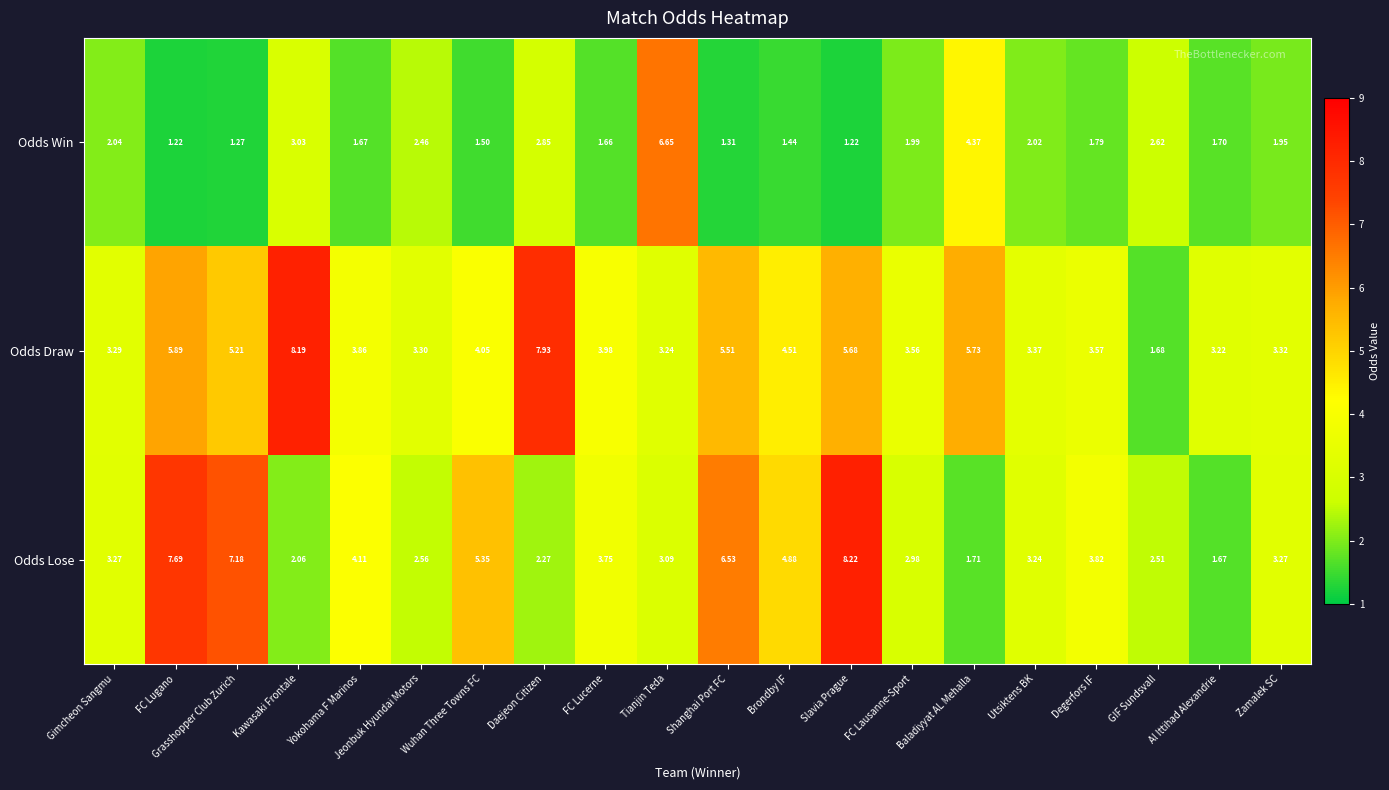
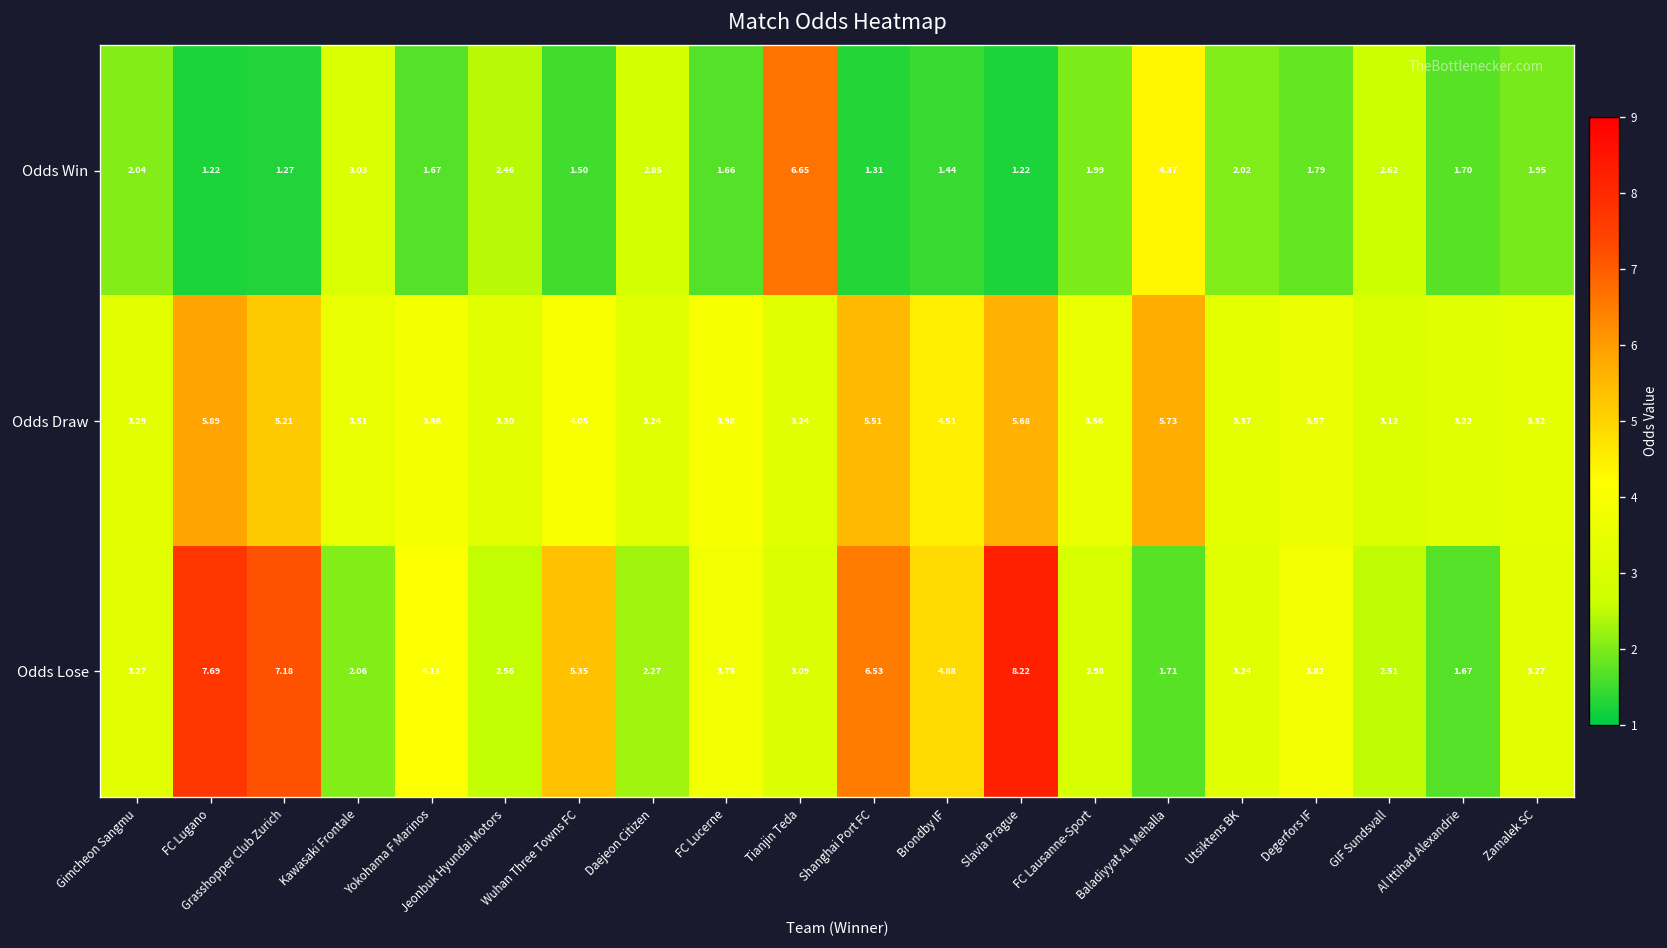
  {
    "Odds Win": {
      "Gimcheon Sangmu": 2.04,
      "FC Lugano": 1.22,
      "Grasshopper Club Zurich": 1.27,
      "Kawasaki Frontale": 3.03,
      "Yokohama F Marinos": 1.67,
      "Jeonbuk Hyundai Motors": 2.46,
      "Wuhan Three Towns FC": 1.50,
      "Daejeon Citizen": 2.85,
      "FC Lucerne": 1.66,
      "Tianjin Teda": 6.65,
      "Shanghai Port FC": 1.31,
      "Brondby IF": 1.44,
      "Slavia Prague": 1.22,
      "FC Lausanne-Sport": 1.99,
      "Baladiyyat AL Mehalla": 4.37,
      "Utsiktens BK": 2.02,
      "Degerfors IF": 1.79,
      "GIF Sundsvall": 2.62,
      "Zamalek SC": 1.95
    },
    "Odds Draw": {
      "Gimcheon Sangmu": 3.29,
      "FC Lugano": 5.89,
      "Grasshopper Club Zurich": 5.21,
-     "Kawasaki Frontale": 8.19,
+     "Kawasaki Frontale": 3.51,
      "Yokohama F Marinos": 3.86,
      "Jeonbuk Hyundai Motors": 3.30,
      "Wuhan Three Towns FC": 4.05,
-     "Daejeon Citizen": 7.93,
+     "Daejeon Citizen": 3.24,
      "FC Lucerne": 3.98,
      "Tianjin Teda": 3.24,
      "Shanghai Port FC": 5.51,
      "Brondby IF": 4.51,
      "Slavia Prague": 5.68,
      "FC Lausanne-Sport": 3.56,
      "Baladiyyat AL Mehalla": 5.73,
      "Utsiktens BK": 3.37,
      "Degerfors IF": 3.57,
-     "GIF Sundsvall": 1.68,
+     "GIF Sundsvall": 3.12,
      "Al Ittihad Alexandrie": 3.22,
      "Zamalek SC": 3.32
    },
    "Odds Lose": {
      "Gimcheon Sangmu": 3.27,
      "FC Lugano": 7.69,
      "Grasshopper Club Zurich": 7.18,
      "Kawasaki Frontale": 2.06,
      "Yokohama F Marinos": 4.11,
      "Jeonbuk Hyundai Motors": 2.56,
      "Wuhan Three Towns FC": 5.35,
      "Daejeon Citizen": 2.27,
      "FC Lucerne": 3.75,
      "Tianjin Teda": 3.09,
      "Shanghai Port FC": 6.53,
      "Brondby IF": 4.88,
      "Slavia Prague": 8.22,
      "FC Lausanne-Sport": 2.98,
      "Baladiyyat AL Mehalla": 1.71,
      "Utsiktens BK": 3.24,
      "Degerfors IF": 3.82,
      "GIF Sundsvall": 2.51,
      "Al Ittihad Alexandrie": 1.67,
      "Zamalek SC": 3.27
    }
  }
